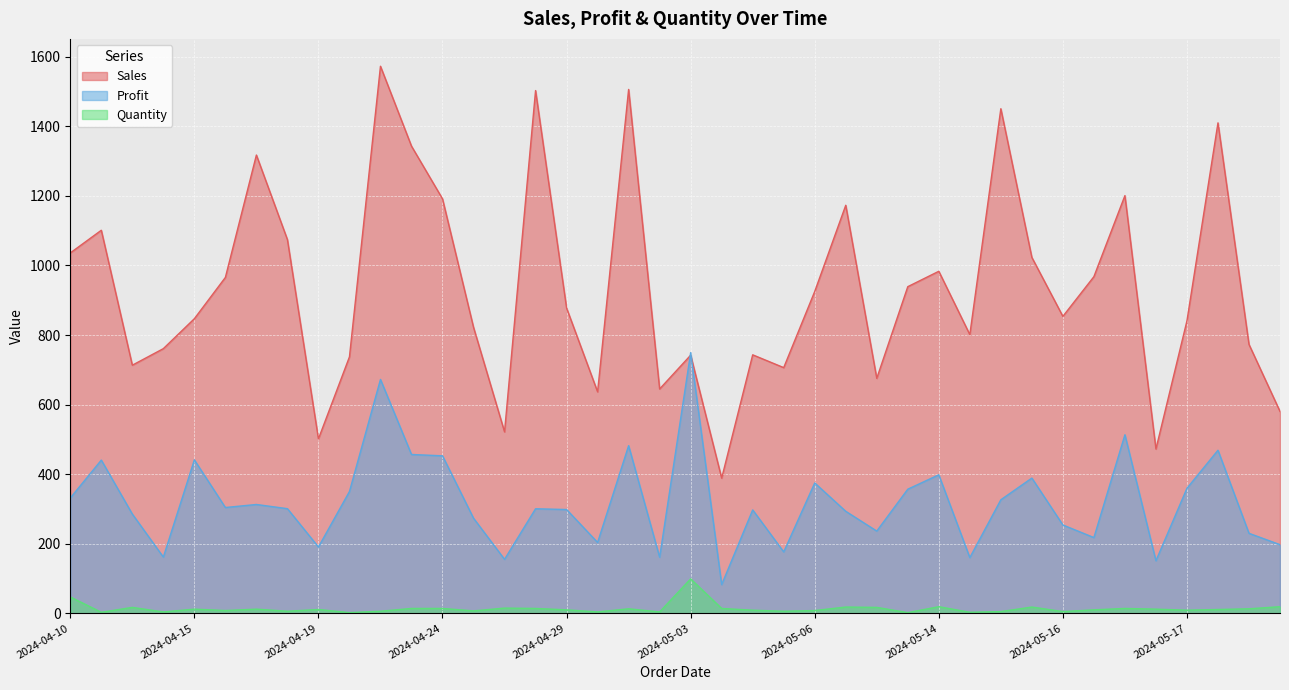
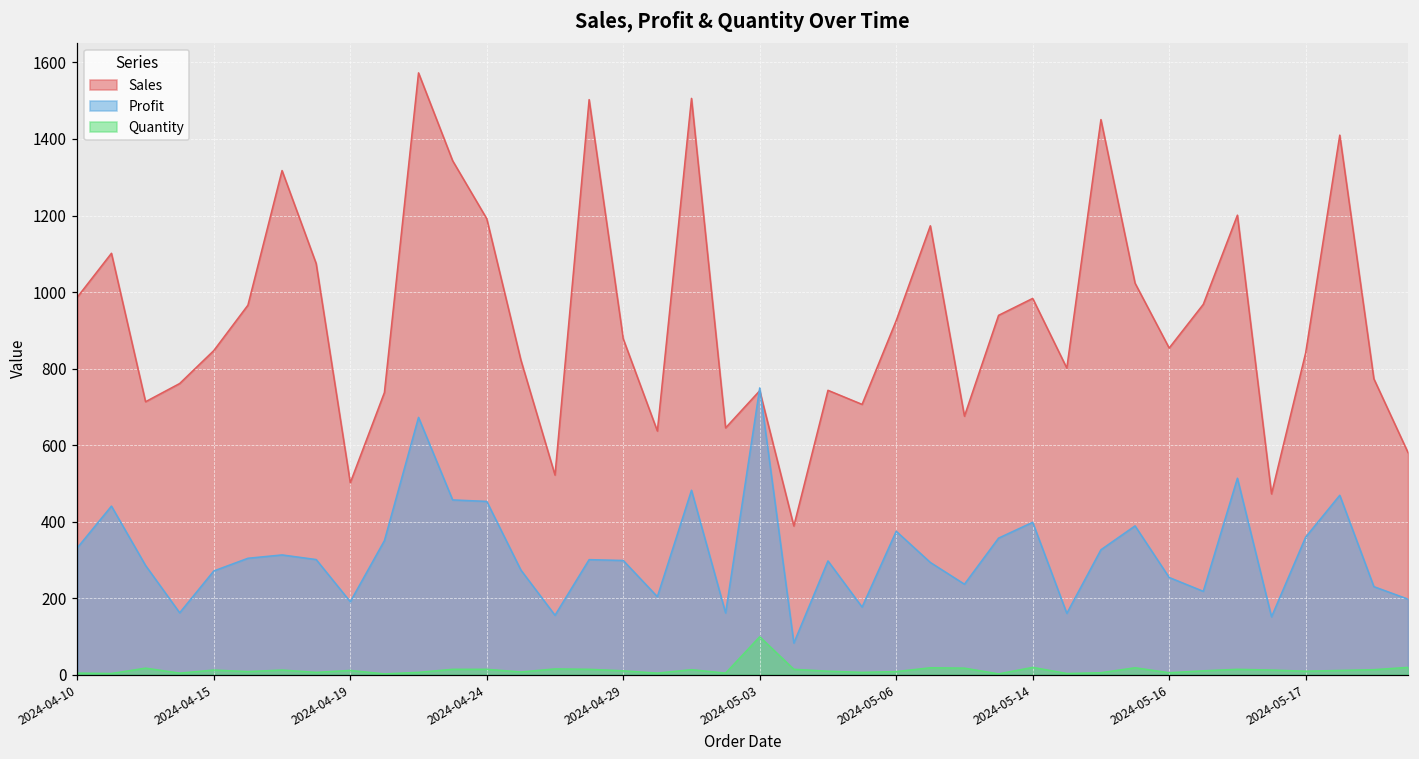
  {
    "Sales": {
-     "2024-04-10": 1040,
+     "2024-04-10": 990,
      "2024-04-15": 850
    },
    "Profit": {
      "2024-04-10": 330,
-     "2024-04-15": 440
+     "2024-04-15": 270
    },
    "Quantity": {
-     "2024-04-10": 50,
+     "2024-04-10": 0,
      "2024-04-15": 10,
      "2024-05-03": 100
    }
  }
